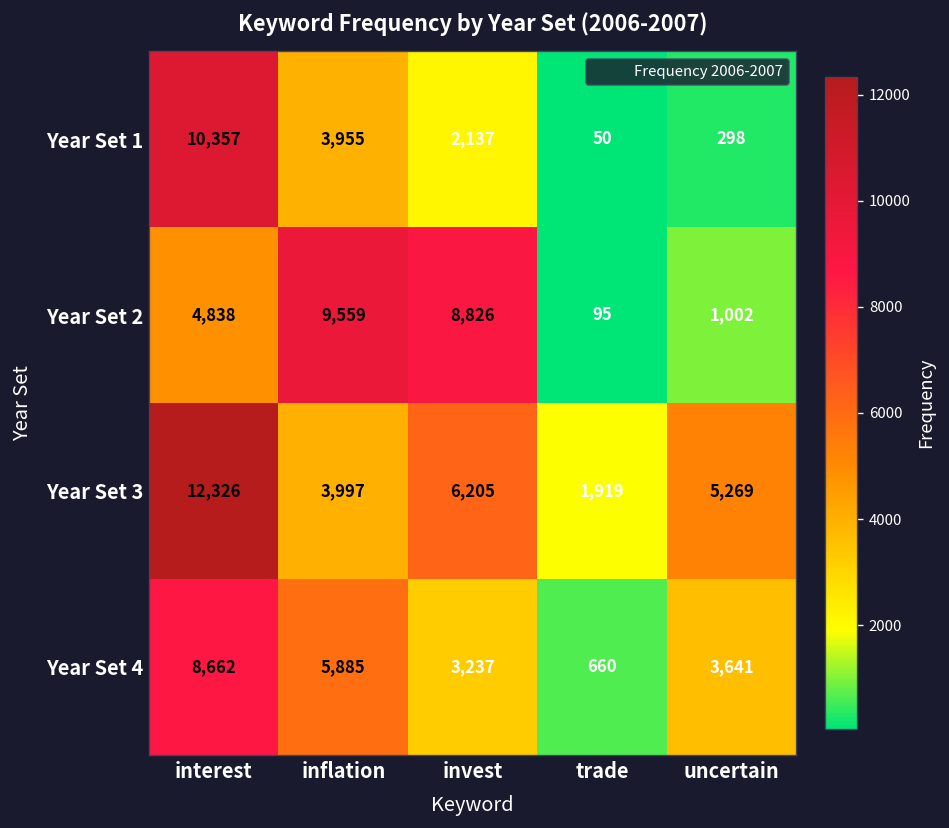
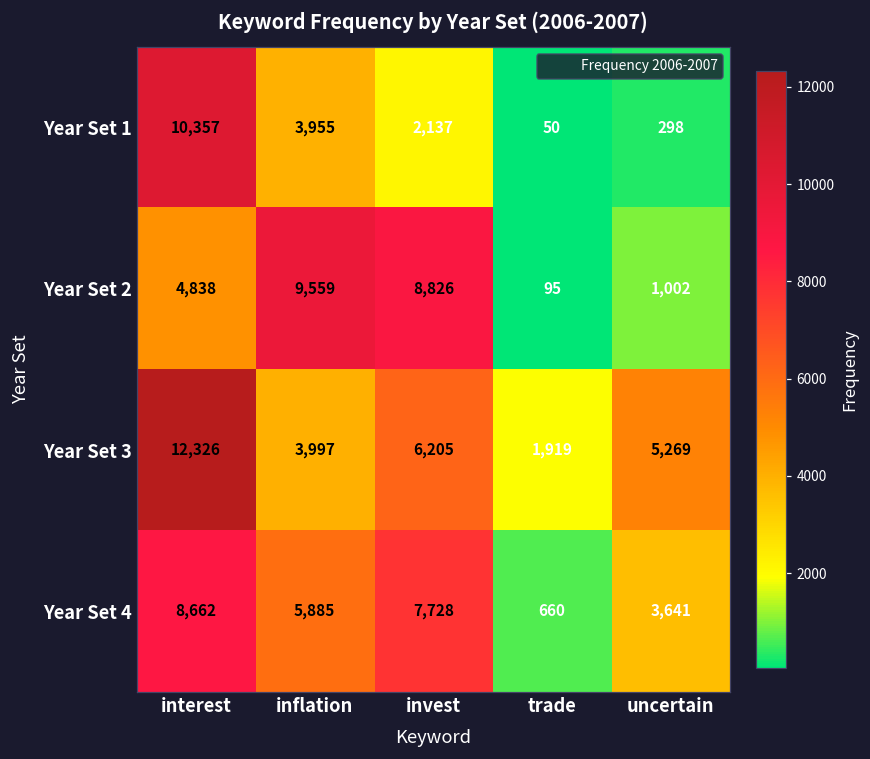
  {
    "Year Set 1": {
      "interest": "10,357",
      "inflation": "3,955",
      "invest": "2,137",
      "trade": "50",
      "uncertain": "298"
    },
    "Year Set 2": {
      "interest": "4,838",
      "inflation": "9,559",
      "invest": "8,826",
      "trade": "95",
      "uncertain": "1,002"
    },
    "Year Set 3": {
      "interest": "12,326",
      "inflation": "3,997",
      "invest": "6,205",
      "trade": "1,919",
      "uncertain": "5,269"
    },
    "Year Set 4": {
      "interest": "8,662",
      "inflation": "5,885",
-     "invest": "3,237",
+     "invest": "7,728",
      "trade": "660",
      "uncertain": "3,641"
    }
  }
